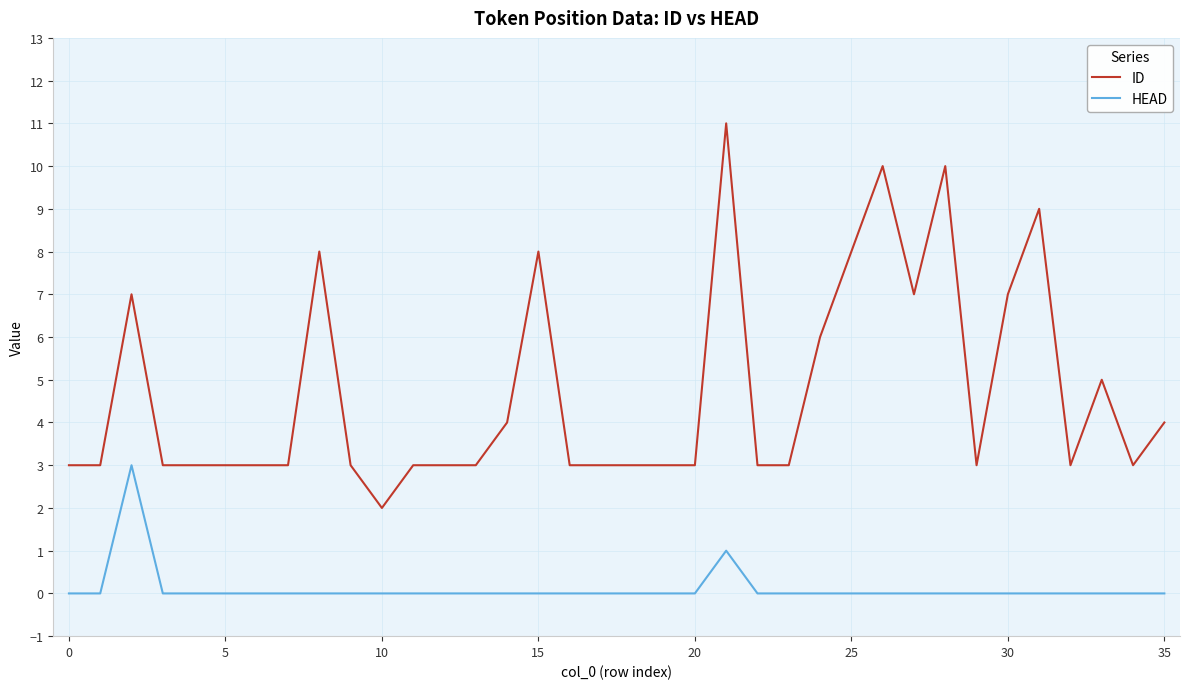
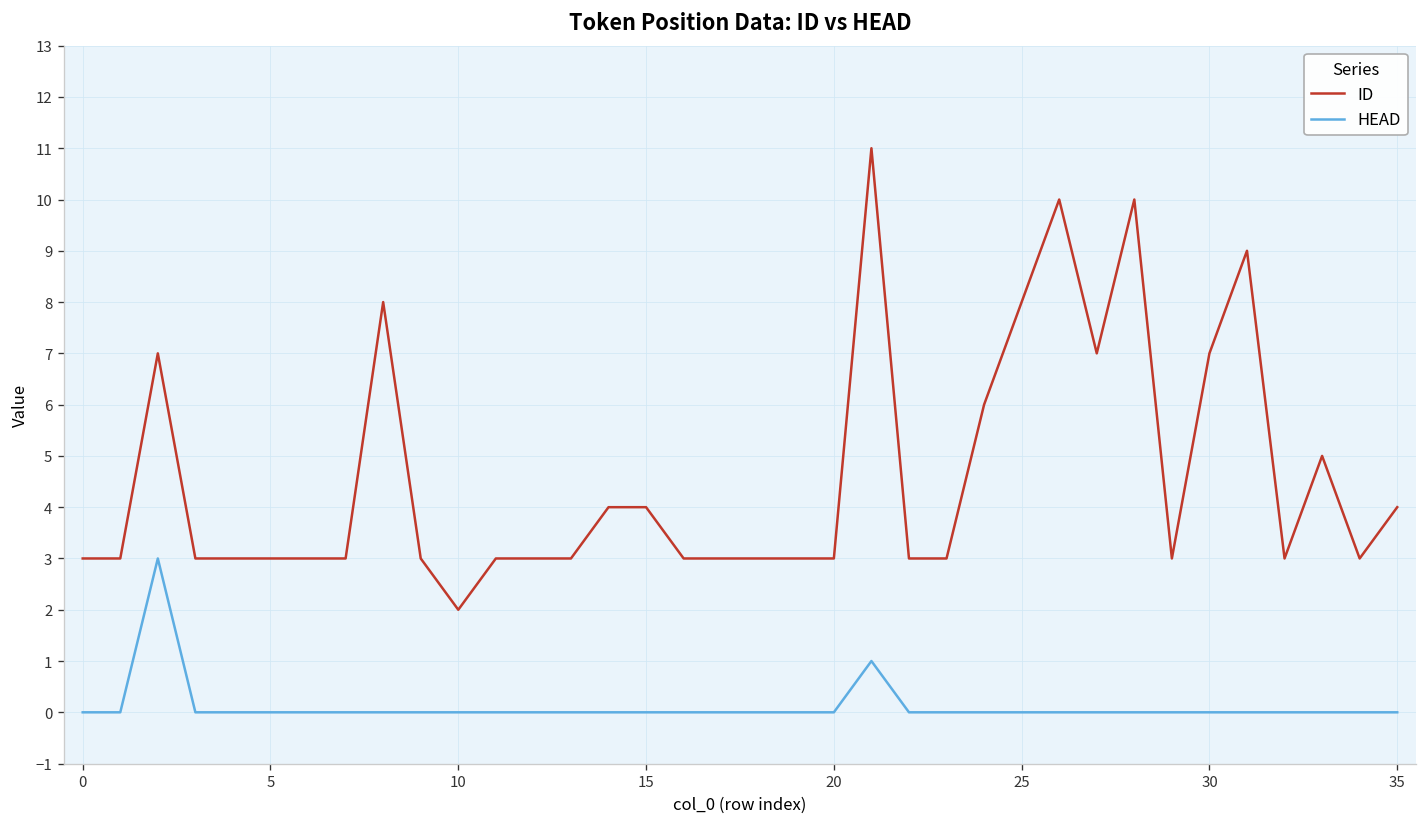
  {
    "ID": {
      "0": 3,
      "5": 3,
      "10": 2,
-     "15": 8,
+     "15": 4,
      "20": 3,
      "25": 8,
      "30": 7,
      "35": 4
    },
    "HEAD": {
      "0": 0,
      "5": 0,
      "10": 0,
      "15": 0,
      "20": 0,
      "25": 0,
      "30": 0,
      "35": 0
    }
  }
